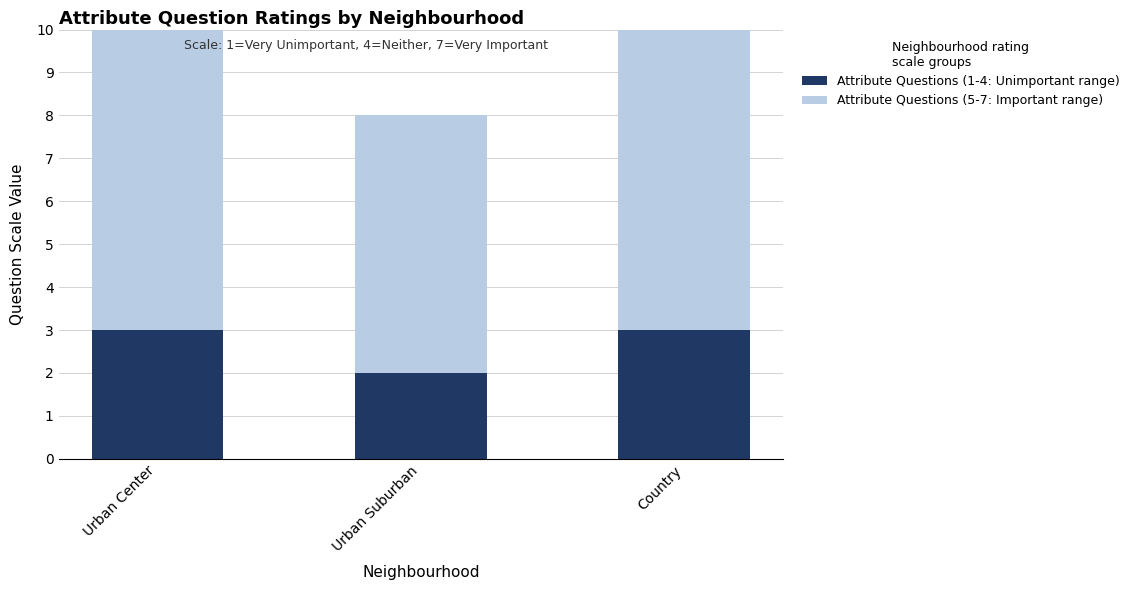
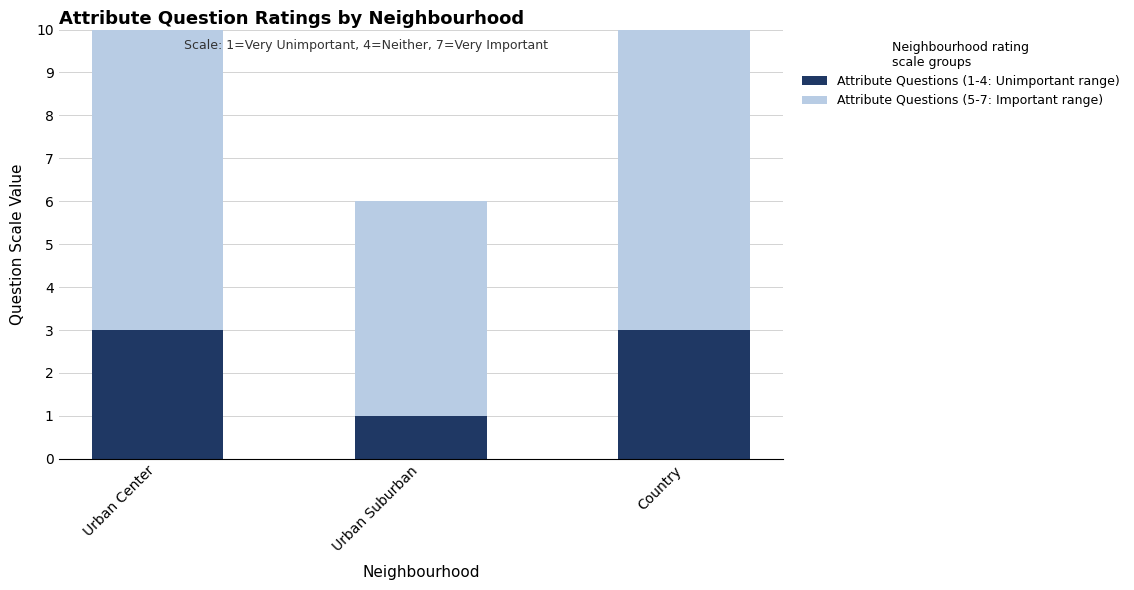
  {
    "Attribute Questions (1-4: Unimportant range)": {
      "Urban Center": 3,
-     "Urban Suburban": 2,
+     "Urban Suburban": 1,
      "Country": 3
    },
    "Attribute Questions (5-7: Important range)": {
      "Urban Center": 7,
-     "Urban Suburban": 6,
+     "Urban Suburban": 5,
      "Country": 7
    }
  }
